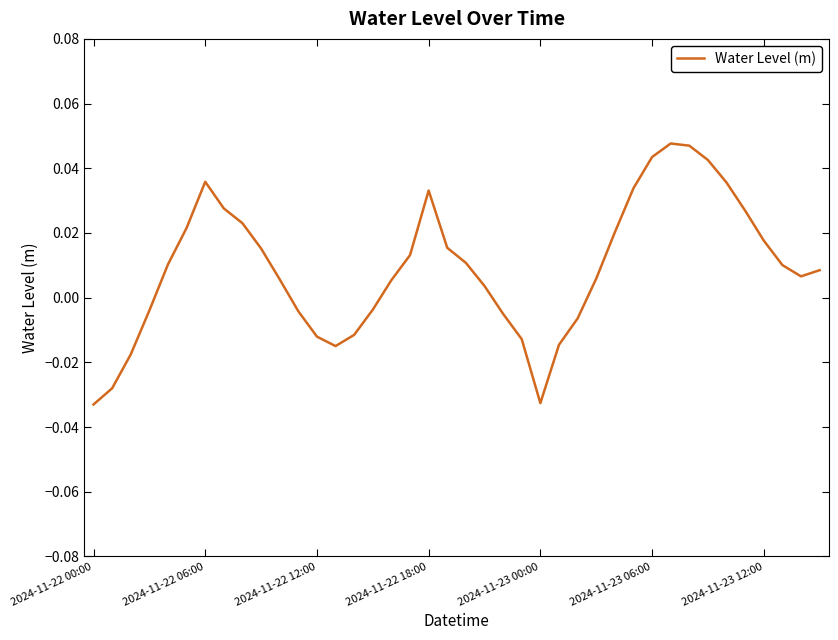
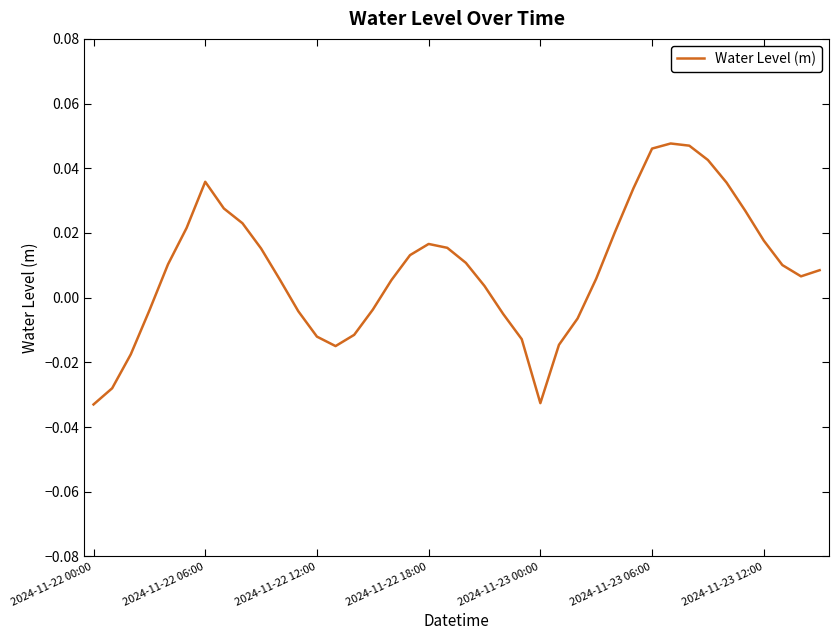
  {
    "2024-11-22 00:00": -0.033,
    "2024-11-22 06:00": 0.036,
    "2024-11-22 12:00": -0.012,
-   "2024-11-22 18:00": 0.033,
+   "2024-11-22 18:00": 0.017,
    "2024-11-23 00:00": -0.033,
-   "2024-11-23 06:00": 0.043,
+   "2024-11-23 06:00": 0.046,
    "2024-11-23 12:00": 0.018
  }
